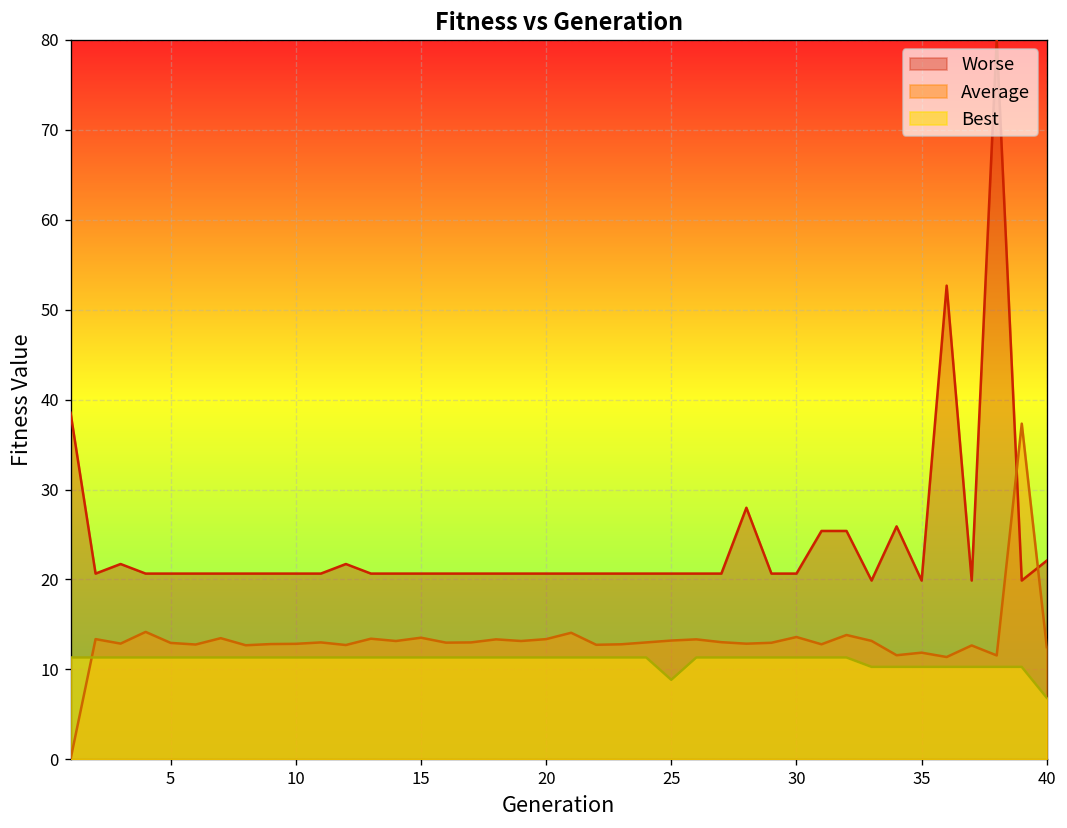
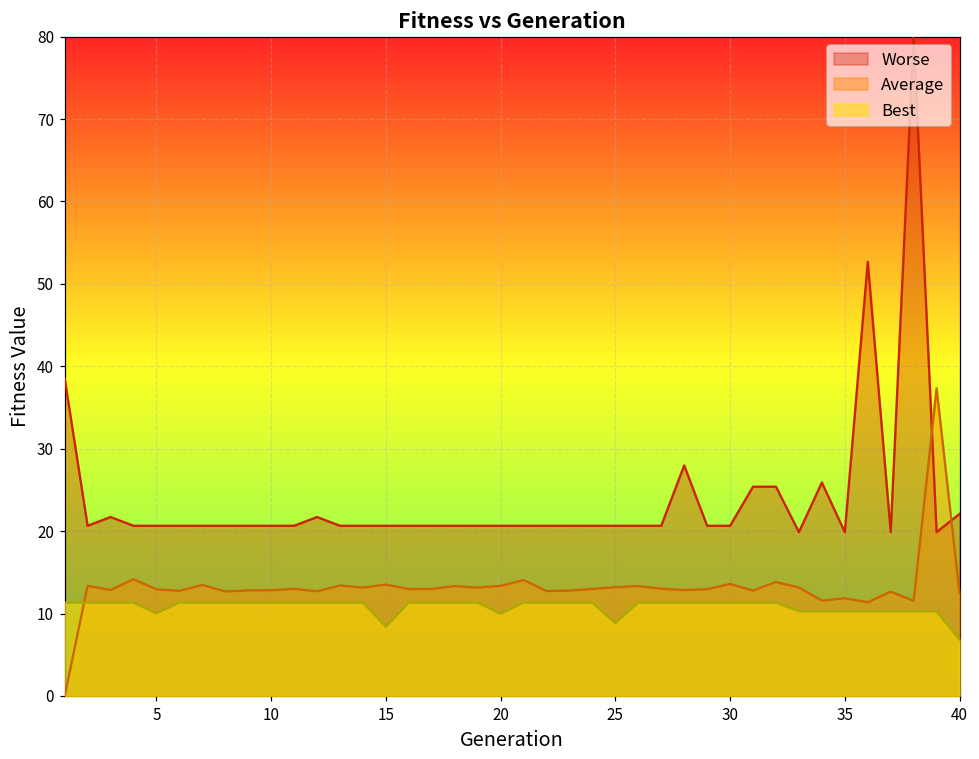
  {
    "Best": {
-     "5": 11,
+     "5": 10,
      "10": 11,
-     "15": 11,
-     "20": 11,
+     "15": 8,
+     "20": 10,
      "25": 9,
      "30": 11,
      "35": 10,
      "40": 7
    }
  }
